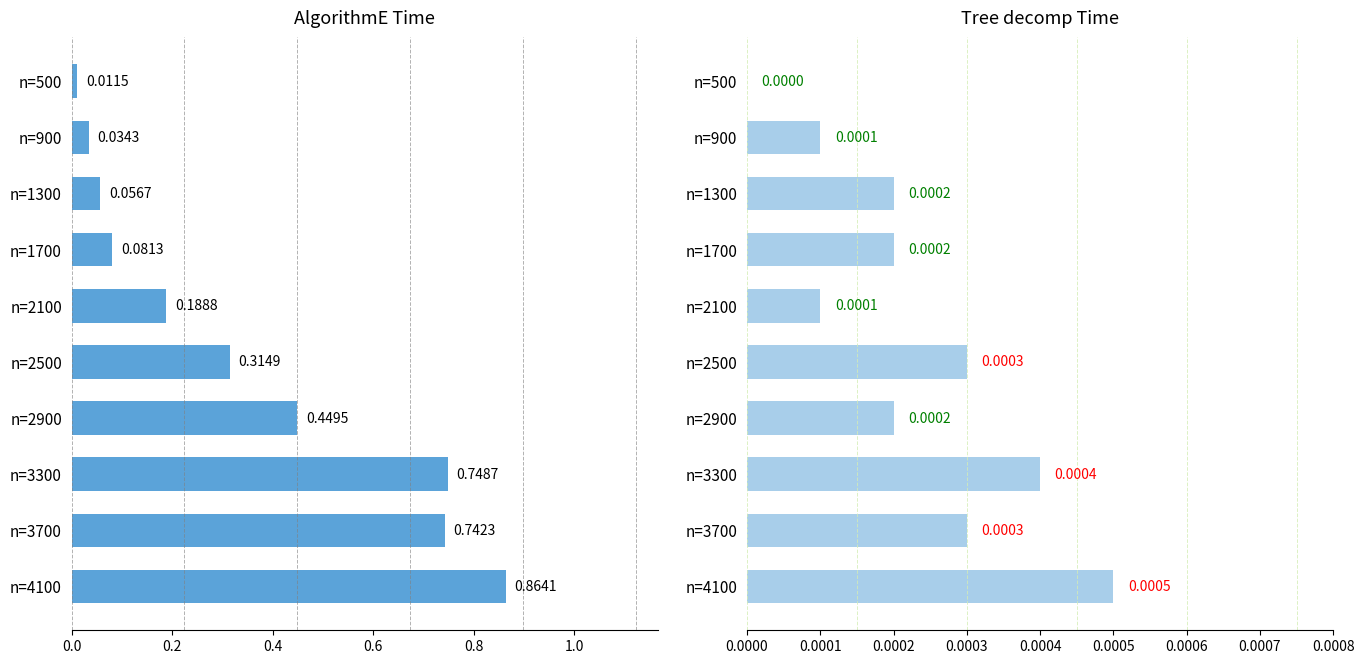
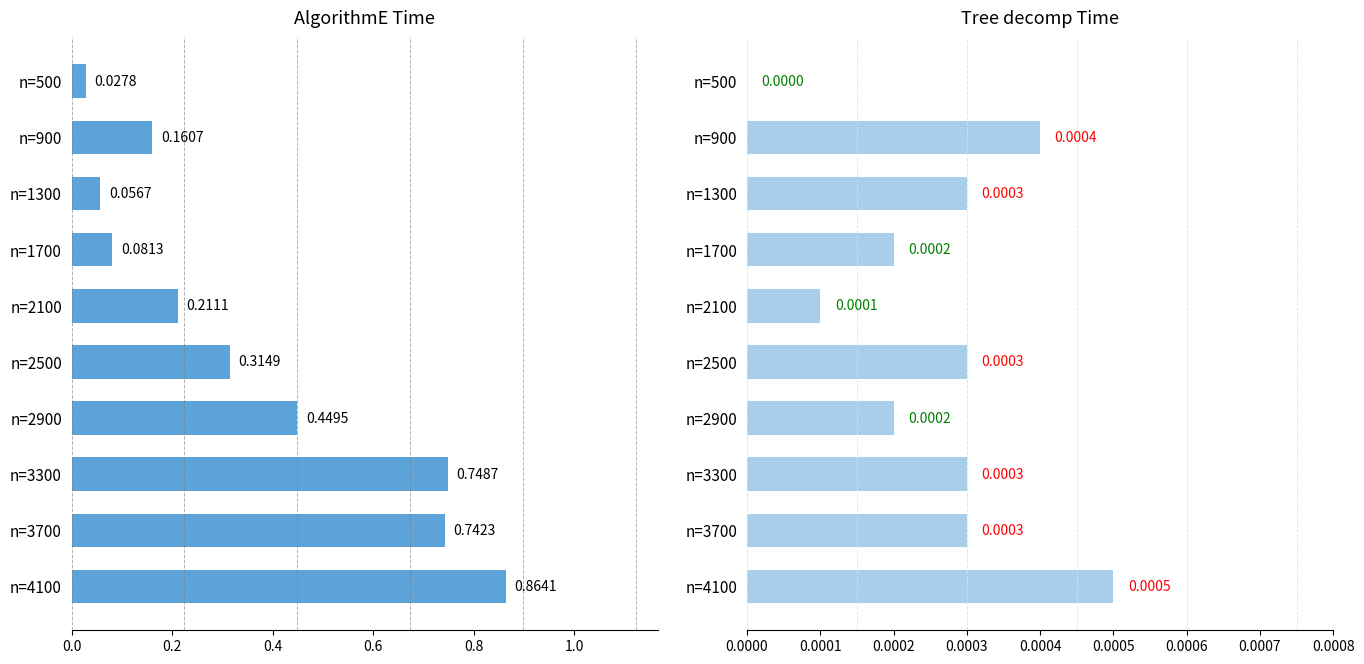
  {
    "AlgorithmE Time": {
-     "n=500": 0.0115,
-     "n=900": 0.0343,
+     "n=500": 0.0278,
+     "n=900": 0.1607,
      "n=1300": 0.0567,
      "n=1700": 0.0813,
-     "n=2100": 0.1888,
+     "n=2100": 0.2111,
      "n=2500": 0.3149,
      "n=2900": 0.4495,
      "n=3300": 0.7487,
      "n=3700": 0.7423,
      "n=4100": 0.8641
    },
    "Tree decomp Time": {
      "n=500": 0.0000,
-     "n=900": 0.0001,
-     "n=1300": 0.0002,
+     "n=900": 0.0004,
+     "n=1300": 0.0003,
      "n=1700": 0.0002,
      "n=2100": 0.0001,
      "n=2500": 0.0003,
      "n=2900": 0.0002,
-     "n=3300": 0.0004,
+     "n=3300": 0.0003,
      "n=3700": 0.0003,
      "n=4100": 0.0005
    }
  }
